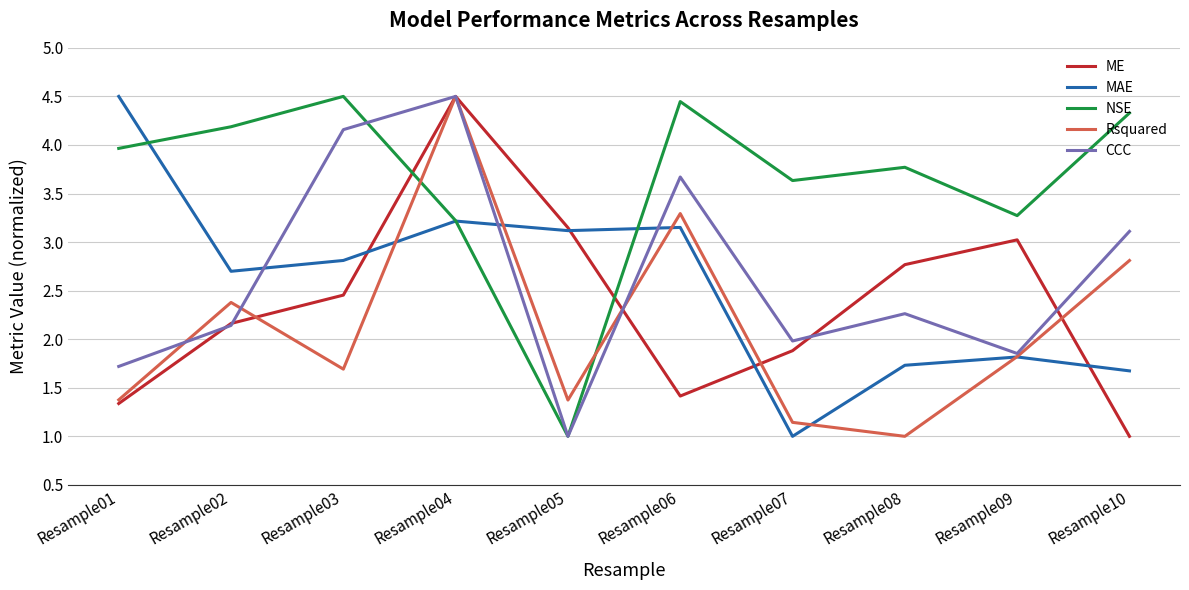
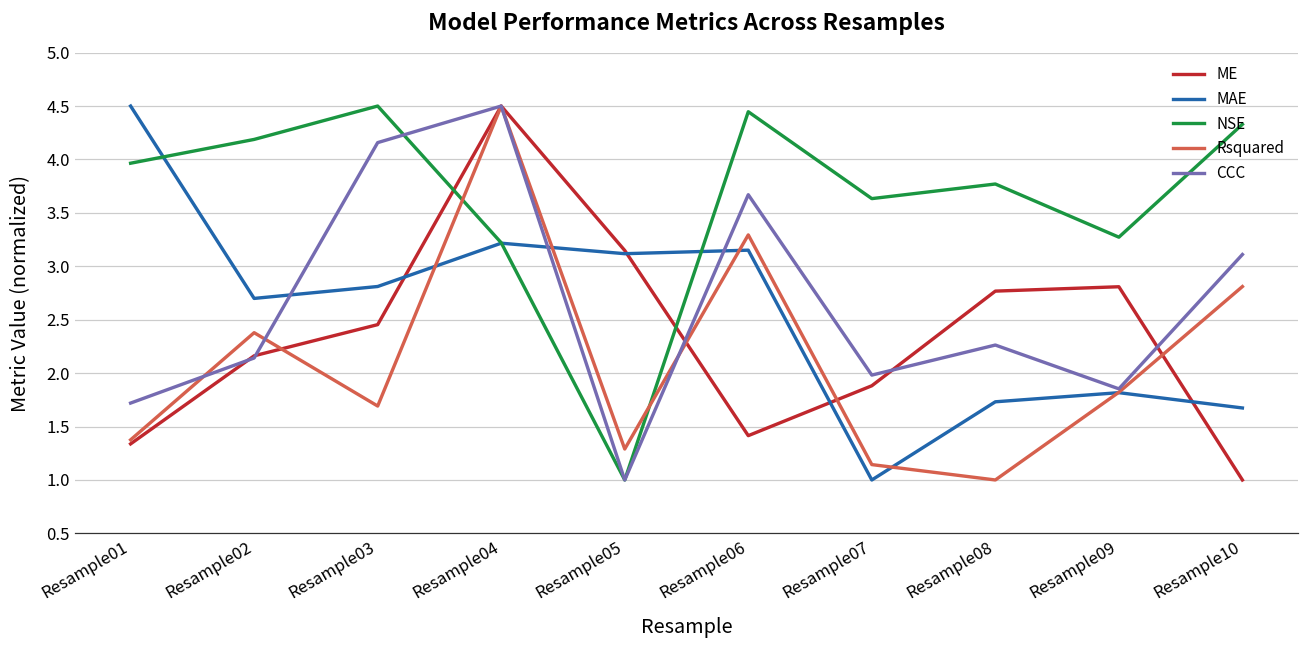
  {
    "ME": {
      "Resample01": 1.3,
      "Resample03": 2.5,
      "Resample05": 3.1,
      "Resample06": 1.4,
      "Resample07": 1.9,
      "Resample08": 2.8,
-     "Resample09": 3.0,
+     "Resample09": 2.8,
      "Resample10": 1.0
    },
    "MAE": {
      "Resample01": 4.5,
      "Resample02": 2.7,
      "Resample03": 2.8,
      "Resample05": 3.1,
      "Resample06": 3.2,
      "Resample07": 1.0,
      "Resample08": 1.7,
      "Resample10": 1.7
    },
    "NSE": {
      "Resample01": 4.0,
      "Resample02": 4.2,
      "Resample03": 4.5,
      "Resample06": 4.4,
      "Resample07": 3.6,
      "Resample08": 3.8,
      "Resample09": 3.3,
      "Resample10": 4.3
    },
    "Rsquared": {
      "Resample01": 1.4,
      "Resample02": 2.4,
      "Resample03": 1.7,
-     "Resample05": 1.4,
+     "Resample05": 1.3,
      "Resample06": 3.3,
      "Resample07": 1.1,
      "Resample08": 1.0,
      "Resample10": 2.8
    },
    "CCC": {
      "Resample01": 1.7,
      "Resample03": 4.2,
      "Resample06": 3.7,
      "Resample07": 2.0,
      "Resample08": 2.3,
      "Resample09": 1.9,
      "Resample10": 3.1
    }
  }
